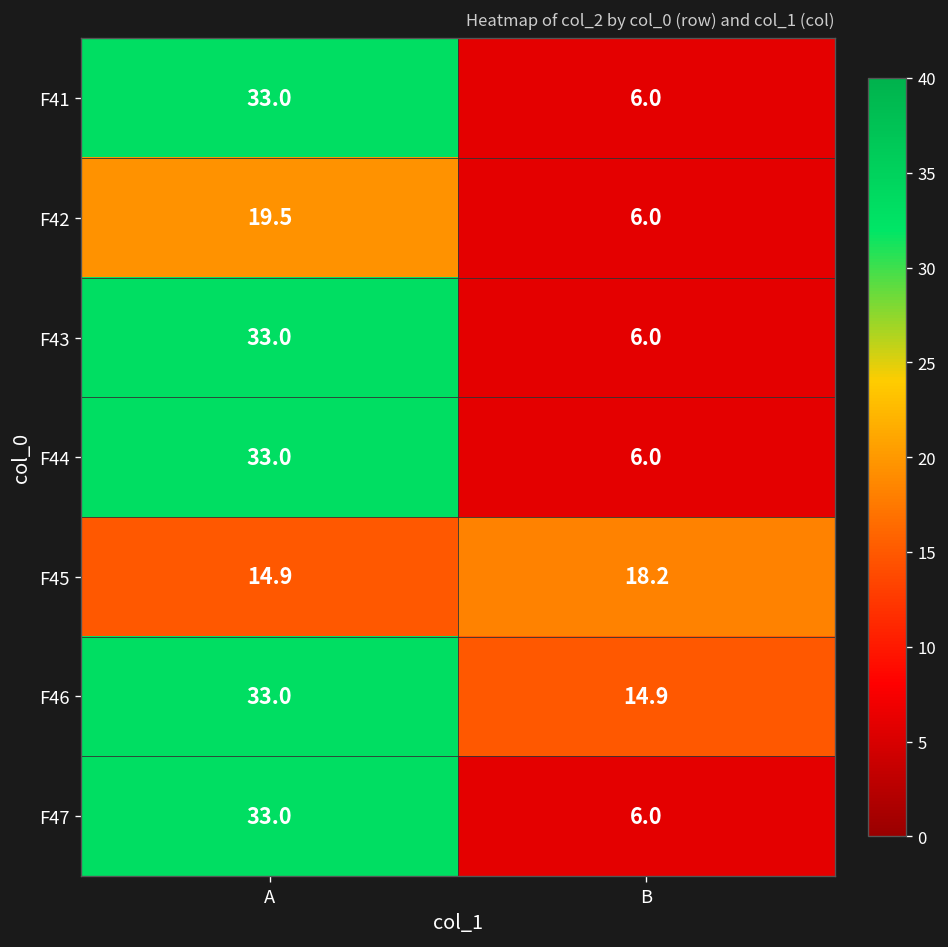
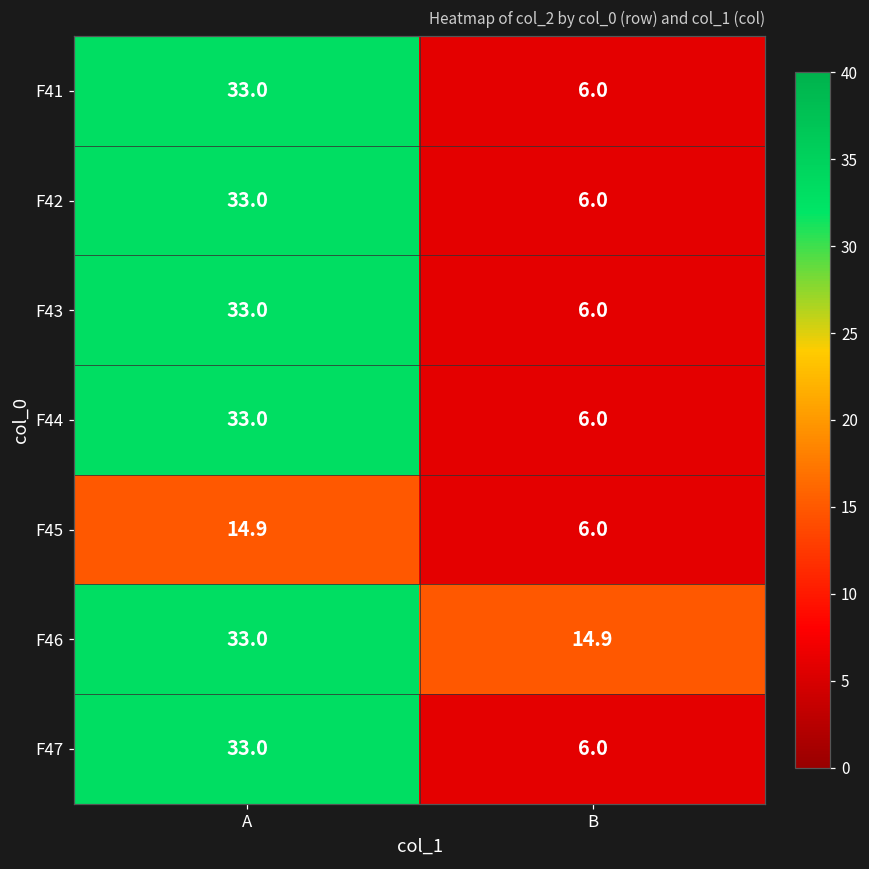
  {
    "F41": {
      "A": 33.0,
      "B": 6.0
    },
    "F42": {
-     "A": 19.5,
+     "A": 33.0,
      "B": 6.0
    },
    "F43": {
      "A": 33.0,
      "B": 6.0
    },
    "F44": {
      "A": 33.0,
      "B": 6.0
    },
    "F45": {
      "A": 14.9,
-     "B": 18.2
+     "B": 6.0
    },
    "F46": {
      "A": 33.0,
      "B": 14.9
    },
    "F47": {
      "A": 33.0,
      "B": 6.0
    }
  }
